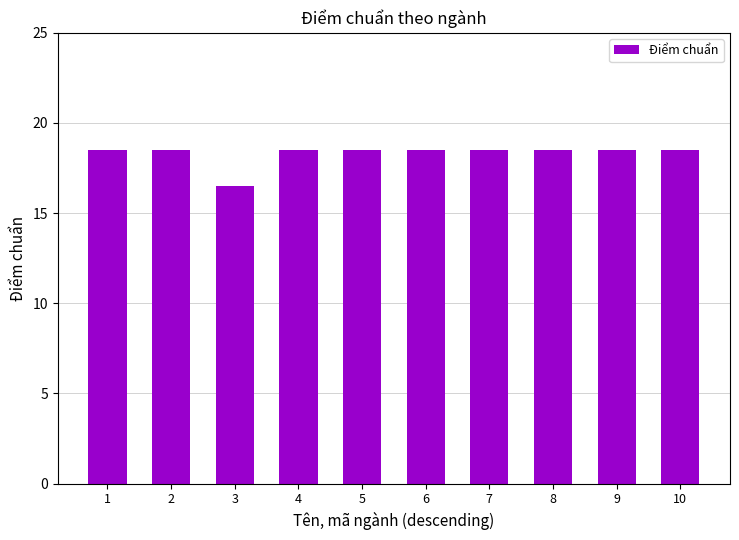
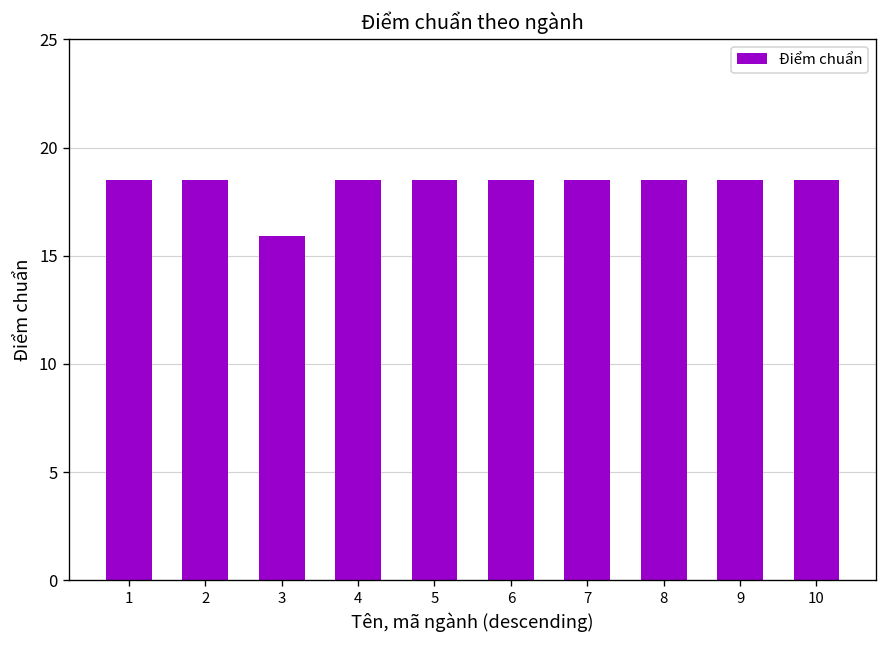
  {
    "1": 18.5,
    "2": 18.5,
-   "3": 16.5,
+   "3": 15.9,
    "4": 18.5,
    "5": 18.5,
    "6": 18.5,
    "7": 18.5,
    "8": 18.5,
    "9": 18.5,
    "10": 18.5
  }
